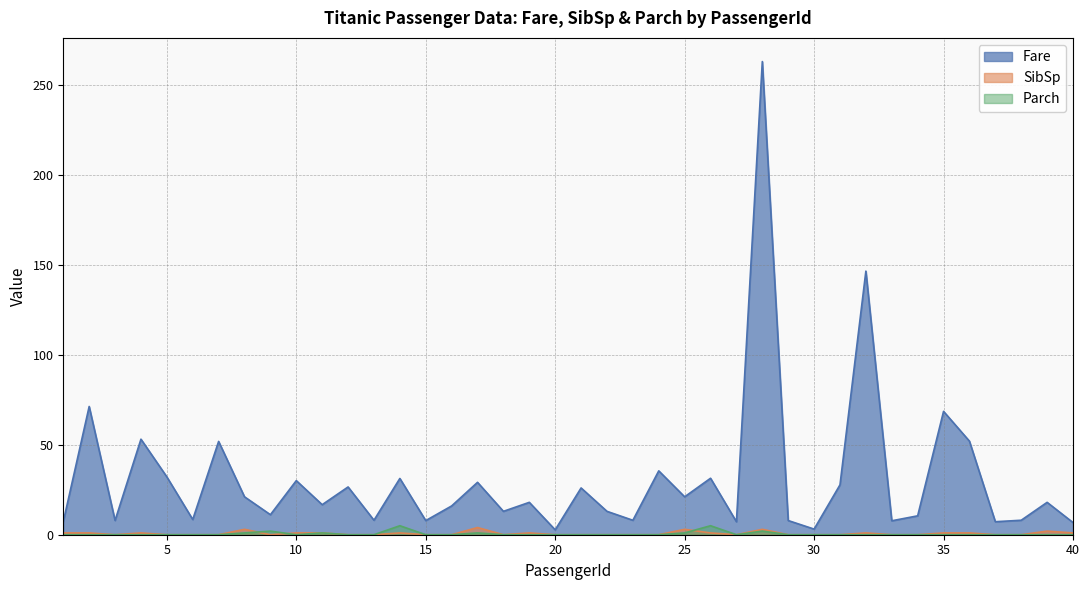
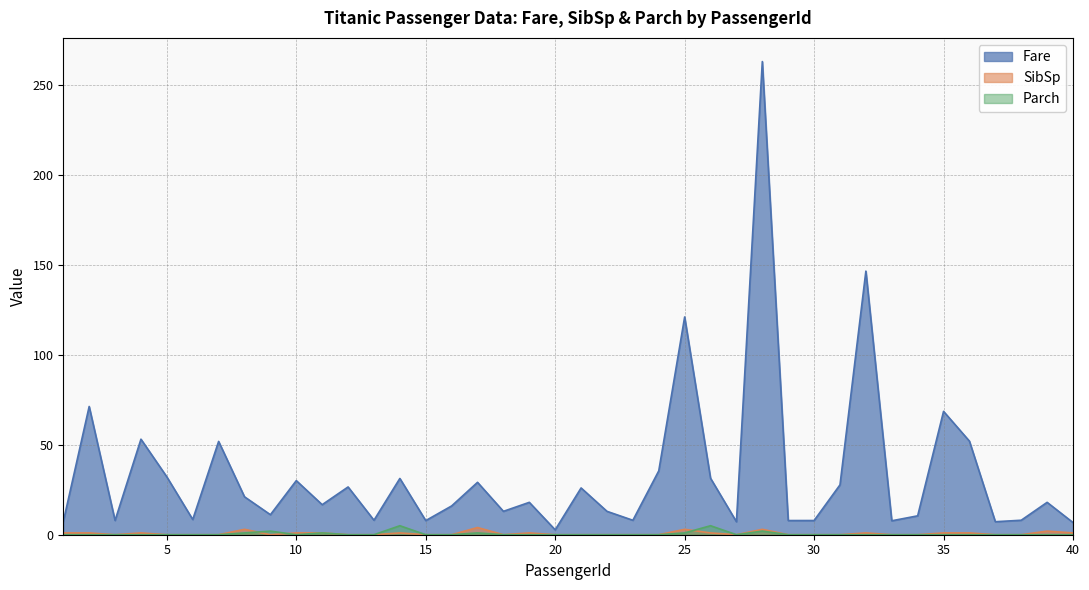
  {
    "Fare": {
      "5": 32,
      "10": 30,
      "15": 8,
      "20": 3,
-     "25": 21,
-     "30": 3,
+     "25": 121,
+     "30": 8,
      "35": 69,
      "40": 7
    },
    "SibSp": {
      "25": 3
    },
    "Parch": {
      "25": 1
    }
  }
